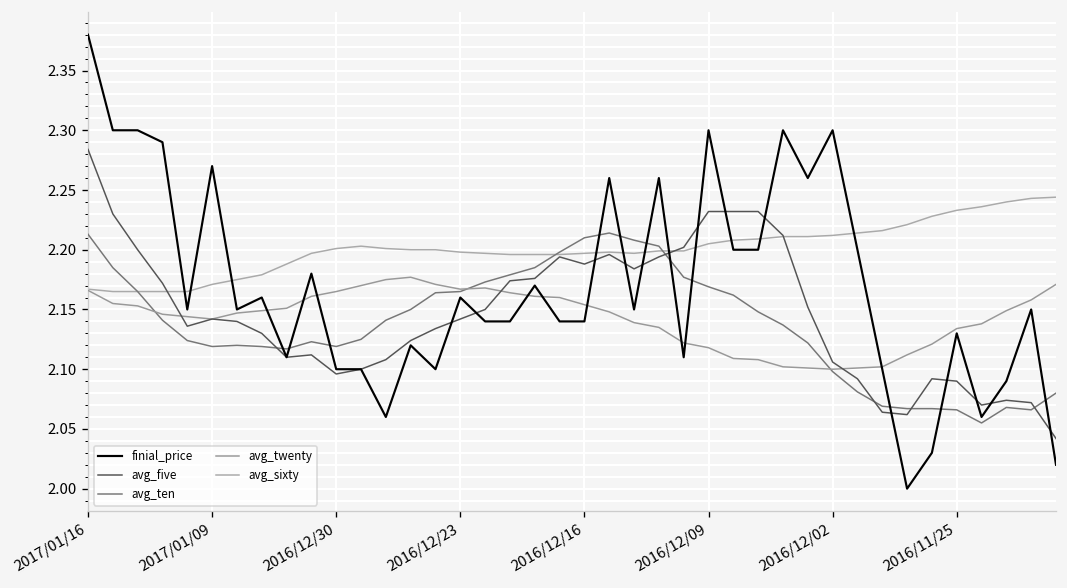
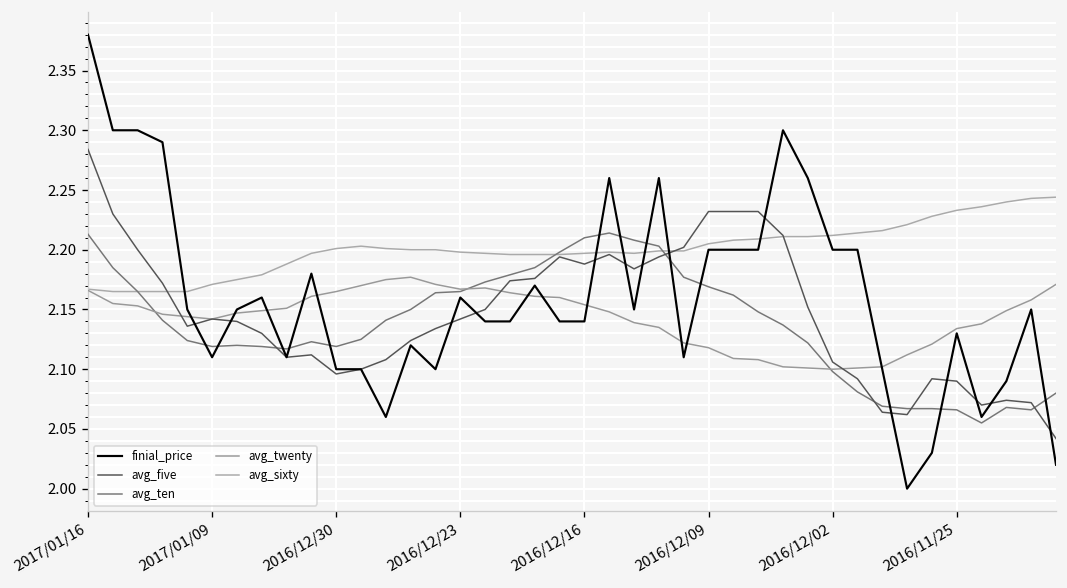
  {
    "finial_price": {
      "2017/01/16": 2.38,
-     "2017/01/09": 2.27,
+     "2017/01/09": 2.11,
      "2016/12/30": 2.10,
      "2016/12/23": 2.16,
      "2016/12/16": 2.14,
-     "2016/12/09": 2.3,
-     "2016/12/02": 2.3,
+     "2016/12/09": 2.2,
+     "2016/12/02": 2.2,
      "2016/11/25": 2.13
    }
  }
